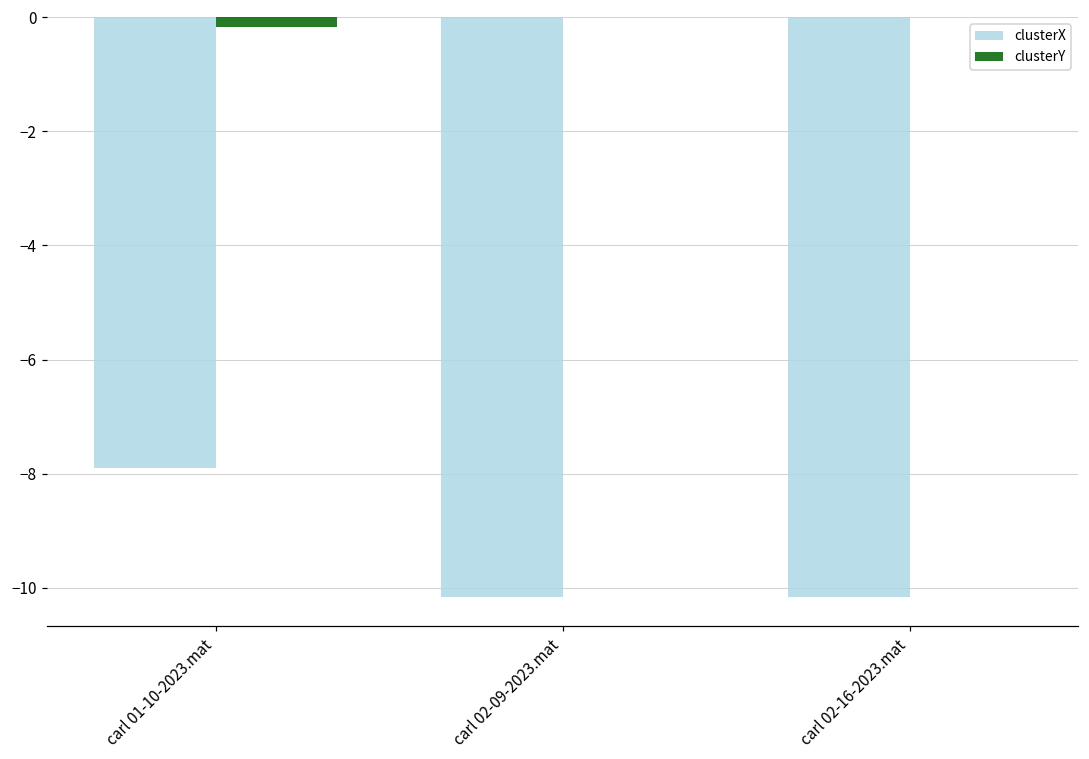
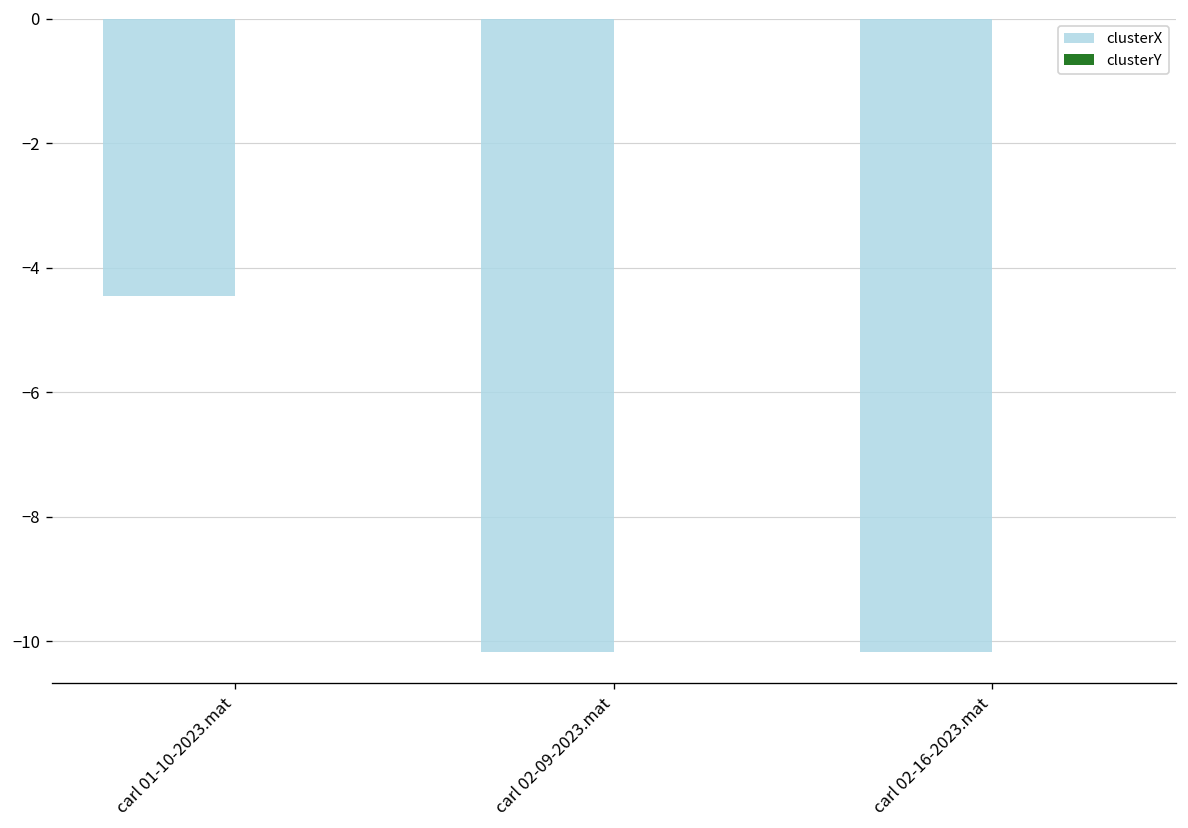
  {
    "clusterX": {
-     "carl 01-10-2023.mat": -7.9,
+     "carl 01-10-2023.mat": -4.4,
      "carl 02-09-2023.mat": -10.2,
      "carl 02-16-2023.mat": -10.2
    },
    "clusterY": {
-     "carl 01-10-2023.mat": -0.2
+     "carl 01-10-2023.mat": 0.0
    }
  }
